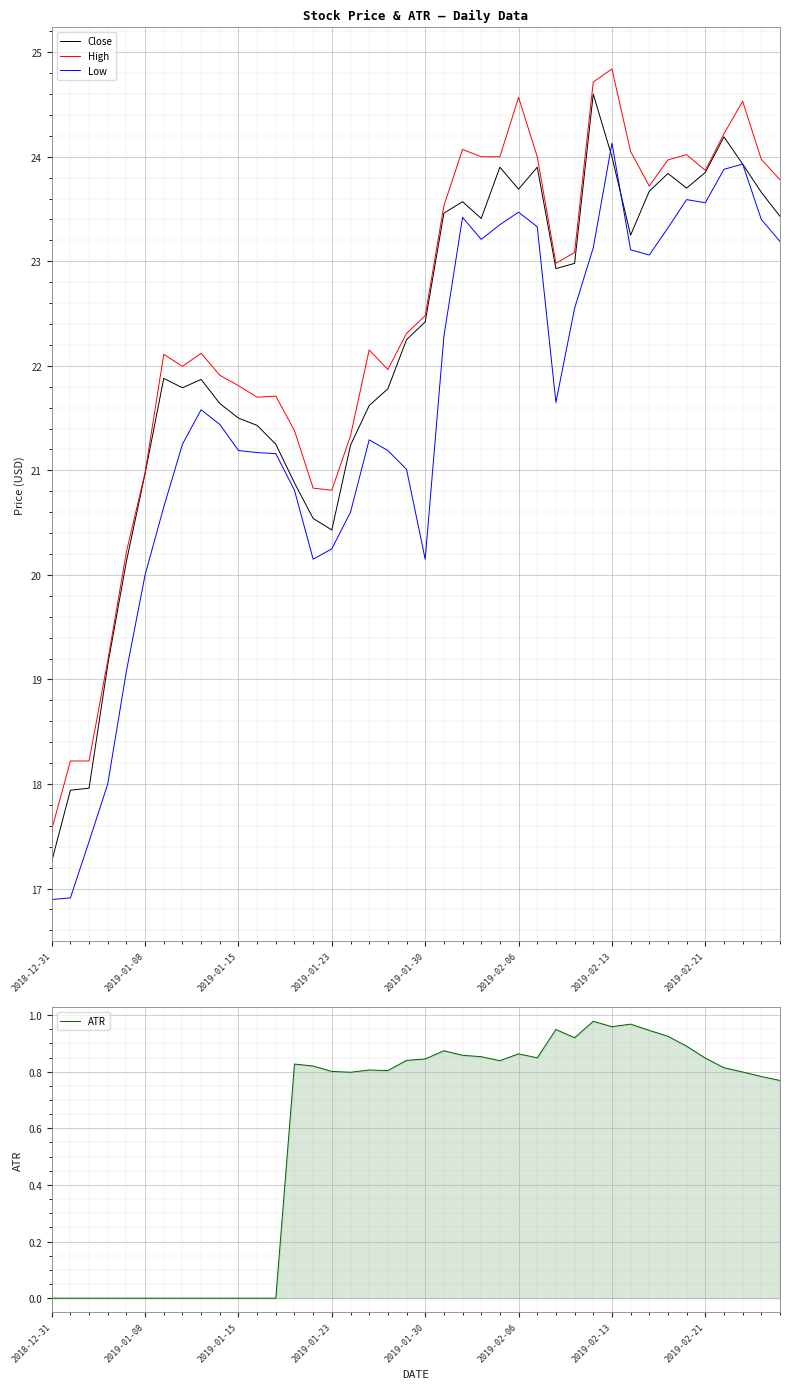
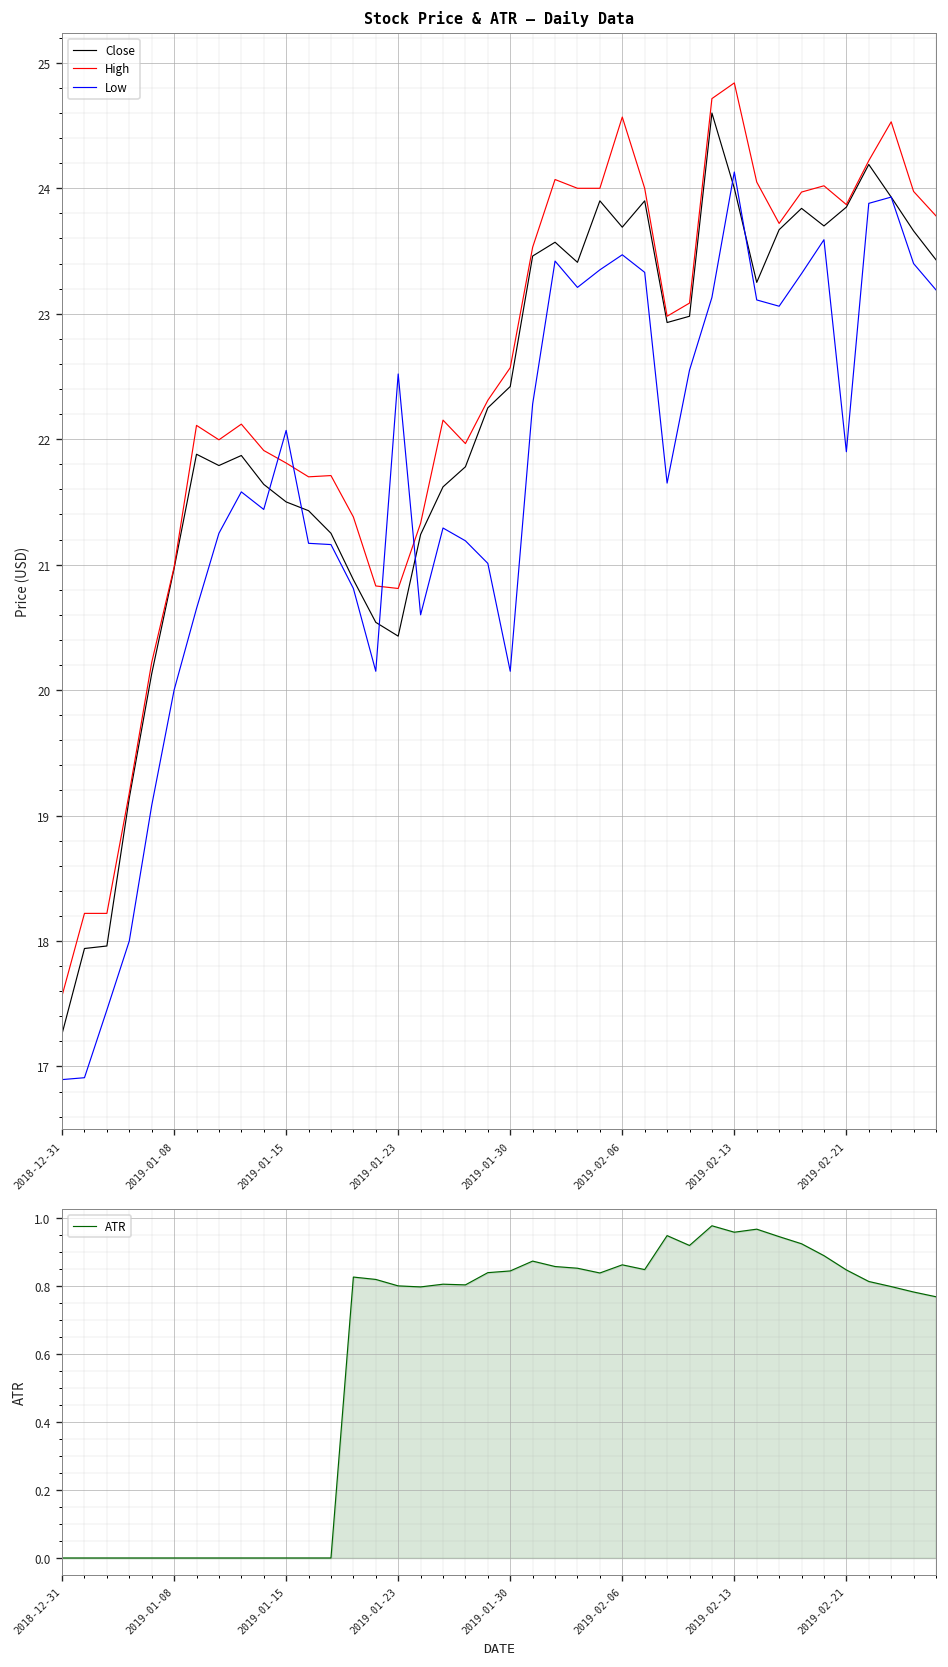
  {
    "Stock Price & ATR — Daily Data": {
      "Close": {
        "2018-12-31": 17.26,
        "2019-01-15": 21.50,
        "2019-01-23": 20.43,
        "2019-01-30": 22.42,
        "2019-02-06": 23.69,
        "2019-02-13": 24.00
      },
      "High": {
        "2018-12-31": 17.56,
        "2019-01-15": 21.81,
        "2019-01-23": 20.81,
-       "2019-01-30": 22.48,
+       "2019-01-30": 22.57,
        "2019-02-06": 24.57,
        "2019-02-13": 24.84
      },
      "Low": {
        "2018-12-31": 16.90,
        "2019-01-08": 20.00,
-       "2019-01-15": 21.19,
-       "2019-01-23": 20.25,
+       "2019-01-15": 22.07,
+       "2019-01-23": 22.52,
        "2019-01-30": 20.15,
        "2019-02-06": 23.47,
        "2019-02-13": 24.13,
-       "2019-02-21": 23.56
+       "2019-02-21": 21.90
      }
    }
  }
